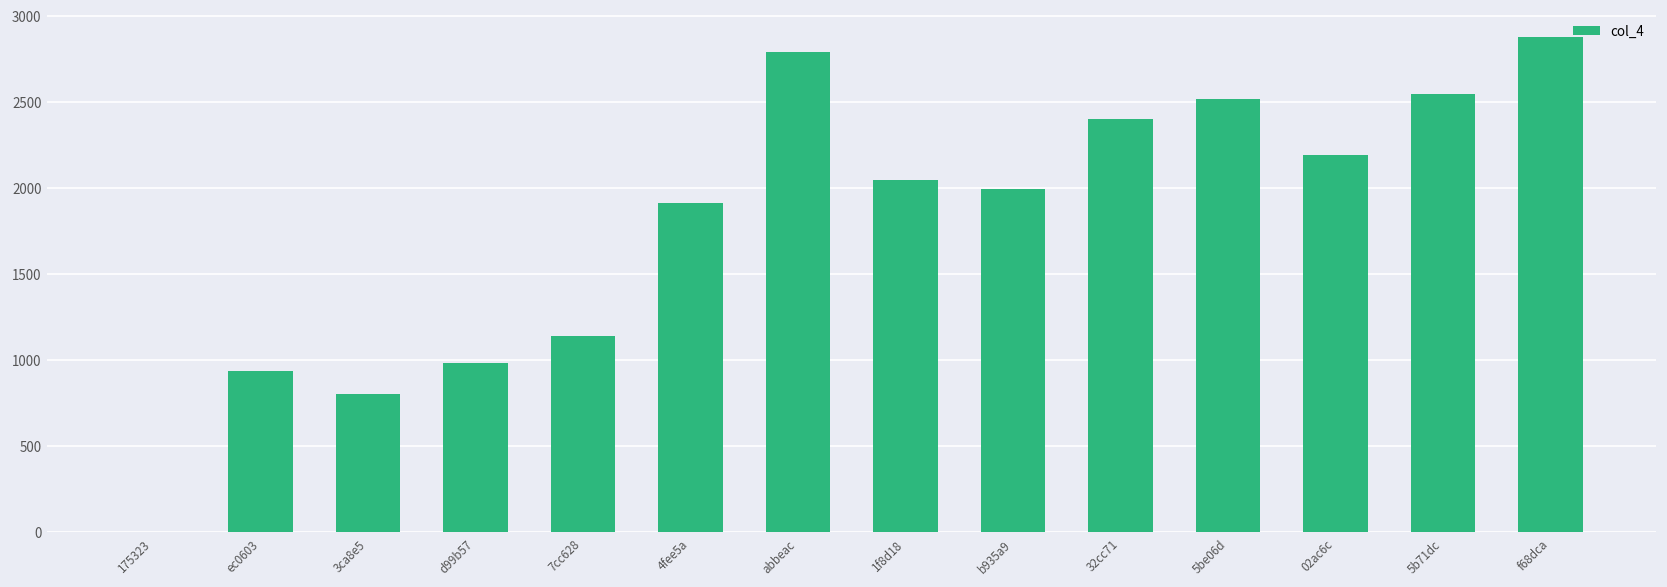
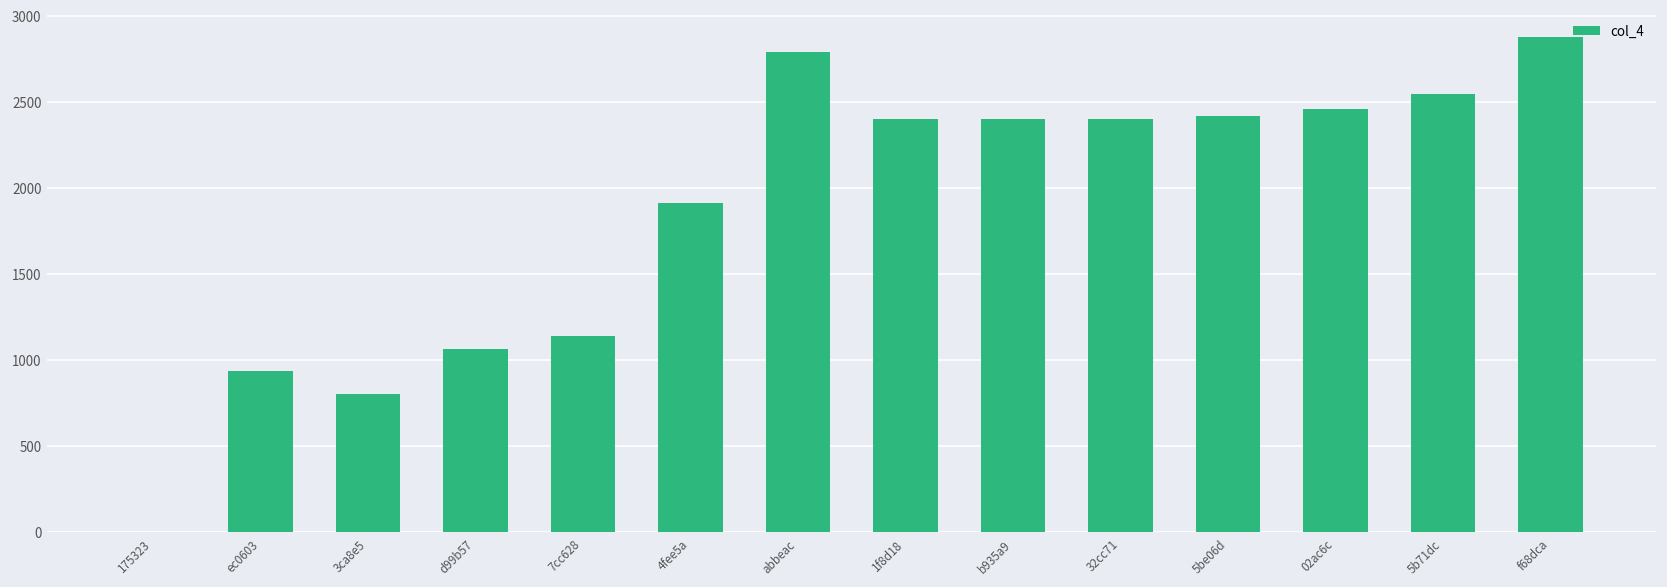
  {
    "175323": 0,
    "ec0603": 940,
    "3ca8e5": 810,
-   "d99b57": 980,
+   "d99b57": 1070,
    "7cc628": 1140,
    "4fee5a": 1910,
    "abbeac": 2790,
-   "1f8d18": 2050,
-   "b935a9": 1990,
+   "1f8d18": 2400,
+   "b935a9": 2400,
    "32cc71": 2400,
-   "5be06d": 2520,
-   "02ac6c": 2190,
+   "5be06d": 2420,
+   "02ac6c": 2460,
    "5b71dc": 2550,
    "f68dca": 2880
  }
